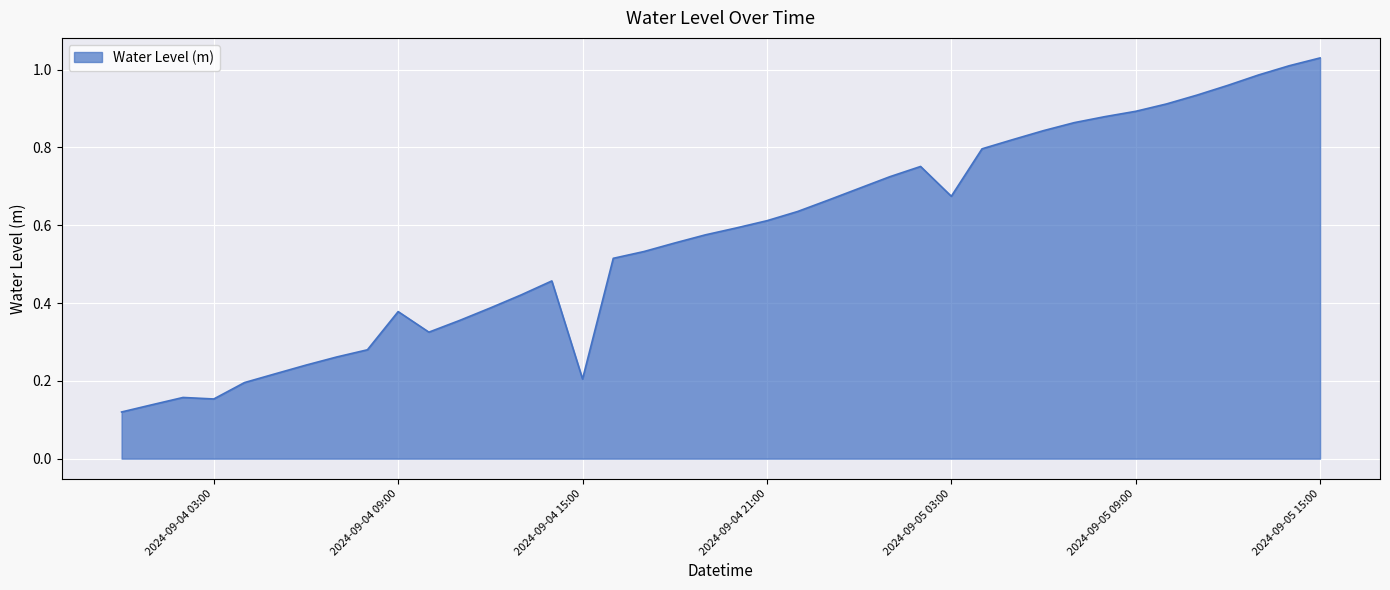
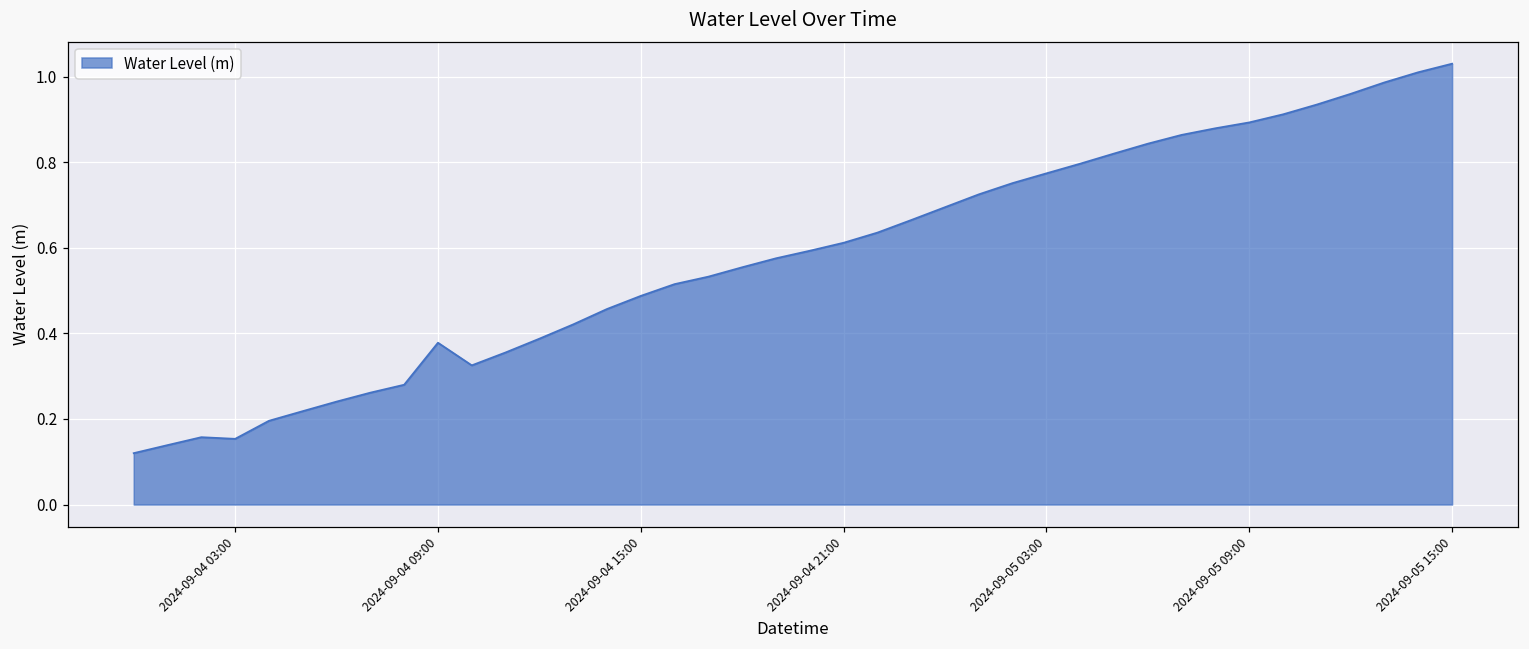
  {
    "2024-09-04 03:00": 0.15,
    "2024-09-04 09:00": 0.38,
-   "2024-09-04 15:00": 0.20,
+   "2024-09-04 15:00": 0.49,
    "2024-09-04 21:00": 0.61,
-   "2024-09-05 03:00": 0.67,
+   "2024-09-05 03:00": 0.77,
    "2024-09-05 09:00": 0.89,
    "2024-09-05 15:00": 1.03
  }
